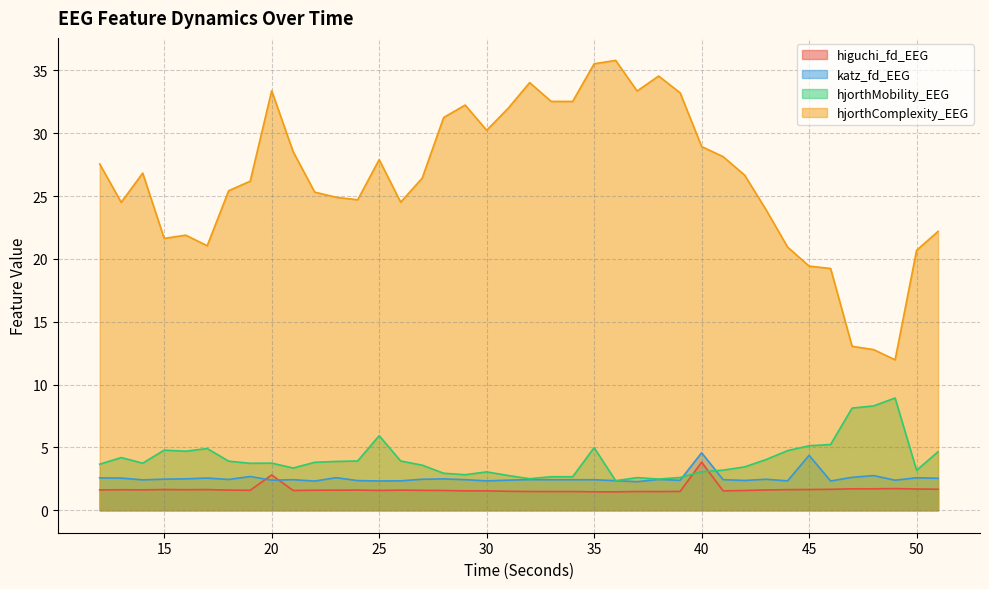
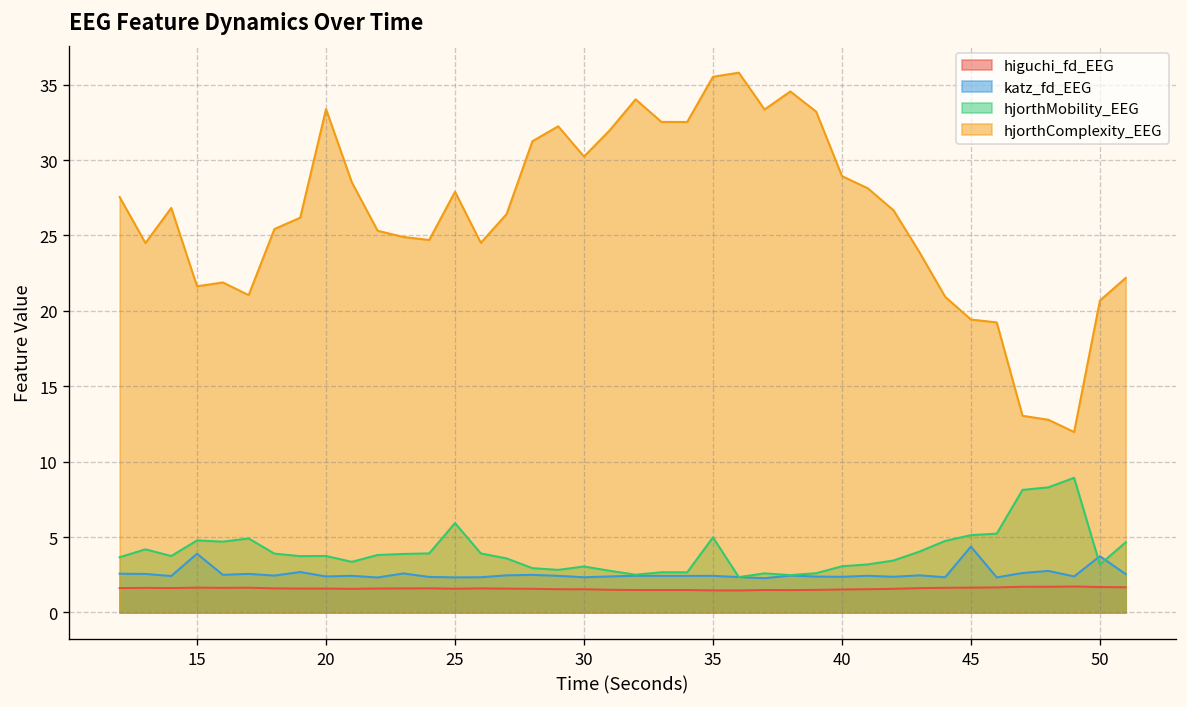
  {
    "higuchi_fd_EEG": {
      "15": 1.6,
-     "20": 2.8,
+     "20": 1.6,
      "25": 1.6,
      "30": 1.5,
      "35": 1.5,
-     "40": 3.8,
+     "40": 1.5,
      "45": 1.6,
      "50": 1.7
    },
    "katz_fd_EEG": {
-     "15": 2.5,
+     "15": 3.9,
      "20": 2.4,
      "25": 2.3,
      "30": 2.3,
      "35": 2.4,
-     "40": 4.6,
+     "40": 2.4,
      "45": 4.4,
-     "50": 2.6
+     "50": 3.7
    },
    "hjorthMobility_EEG": {
      "15": 4.8,
      "20": 3.7,
      "25": 5.9,
      "30": 3.1,
      "35": 5.0,
      "40": 3.1,
      "45": 5.1,
      "50": 3.2
    },
    "hjorthComplexity_EEG": {
      "15": 21.6,
      "20": 33.4,
      "25": 27.9,
      "30": 30.2,
      "35": 35.5,
      "40": 28.9,
      "45": 19.4,
      "50": 20.7
    }
  }
